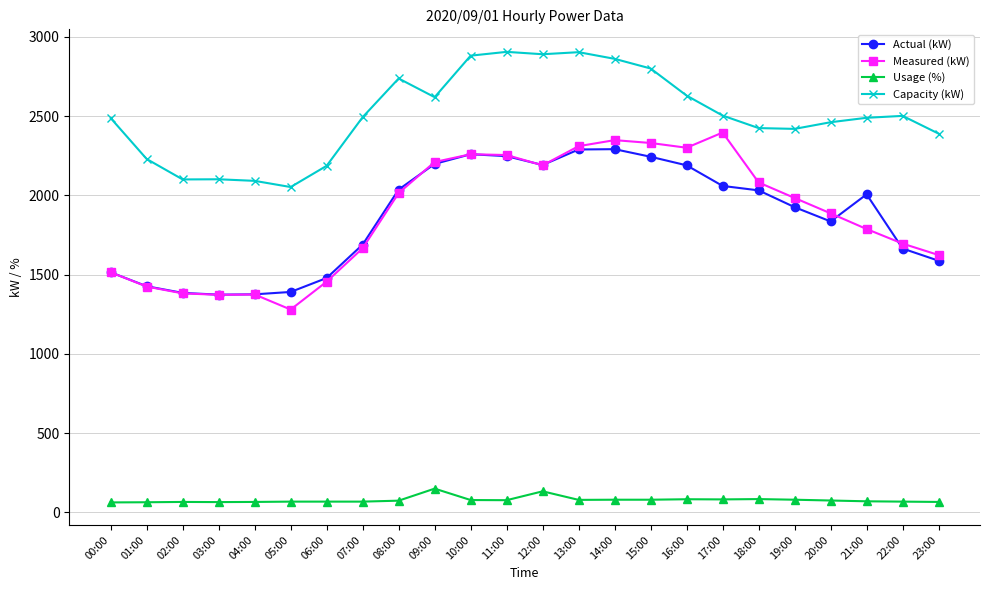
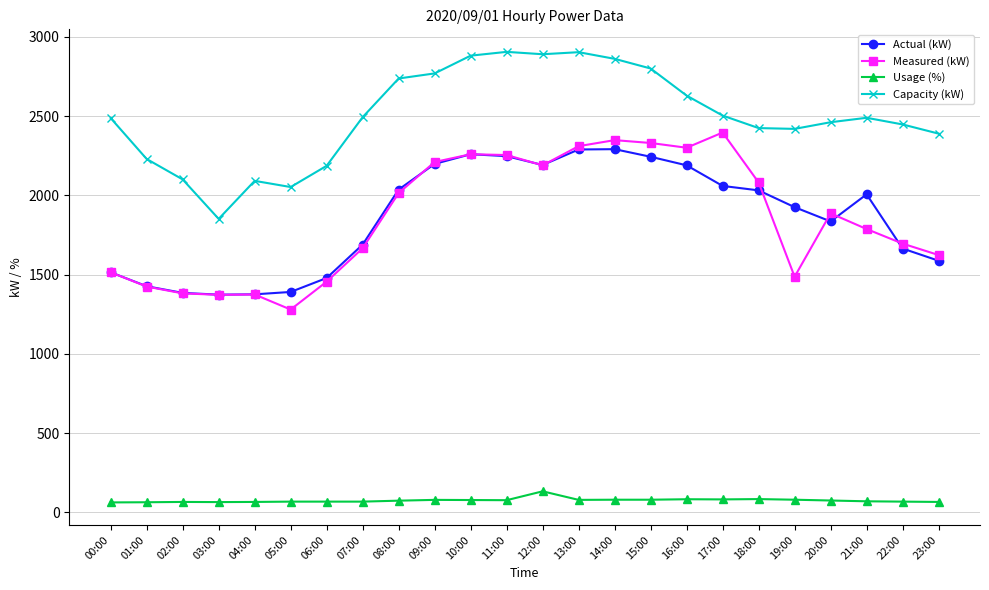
  {
    "Actual (kW)": {
      "05:00": 1390,
      "06:00": 1480,
      "07:00": 1690,
      "08:00": 2040,
      "13:00": 2290,
      "14:00": 2290,
      "15:00": 2240,
      "16:00": 2190,
      "17:00": 2060,
      "18:00": 2030,
      "19:00": 1930,
      "20:00": 1840,
      "21:00": 2010,
      "22:00": 1670,
      "23:00": 1590
    },
    "Measured (kW)": {
      "05:00": 1280,
      "06:00": 1460,
      "07:00": 1670,
      "08:00": 2020,
      "13:00": 2310,
      "14:00": 2350,
      "15:00": 2330,
      "16:00": 2300,
      "17:00": 2400,
      "18:00": 2080,
-     "19:00": 1980,
+     "19:00": 1490,
      "20:00": 1890,
      "21:00": 1790,
      "22:00": 1700,
      "23:00": 1620
    },
    "Usage (%)": {
      "00:00": 60,
      "01:00": 60,
      "02:00": 70,
      "03:00": 70,
      "04:00": 70,
      "05:00": 70,
      "06:00": 70,
      "07:00": 70,
      "08:00": 70,
-     "09:00": 150,
+     "09:00": 80,
      "10:00": 80,
      "11:00": 80,
      "12:00": 130,
      "13:00": 80,
      "14:00": 80,
      "15:00": 80,
      "16:00": 80,
      "17:00": 80,
      "18:00": 80,
      "19:00": 80,
      "20:00": 80,
      "21:00": 70,
      "22:00": 70,
      "23:00": 70
    },
    "Capacity (kW)": {
      "00:00": 2490,
      "01:00": 2230,
      "02:00": 2100,
-     "03:00": 2100,
+     "03:00": 1850,
      "04:00": 2090,
      "05:00": 2050,
      "06:00": 2190,
      "07:00": 2490,
      "08:00": 2740,
-     "09:00": 2620,
+     "09:00": 2770,
      "10:00": 2880,
      "11:00": 2910,
      "12:00": 2890,
      "13:00": 2900,
      "14:00": 2860,
      "15:00": 2800,
      "16:00": 2630,
      "17:00": 2500,
      "18:00": 2430,
      "19:00": 2420,
      "20:00": 2460,
      "21:00": 2490,
-     "22:00": 2500,
+     "22:00": 2450,
      "23:00": 2390
    }
  }
